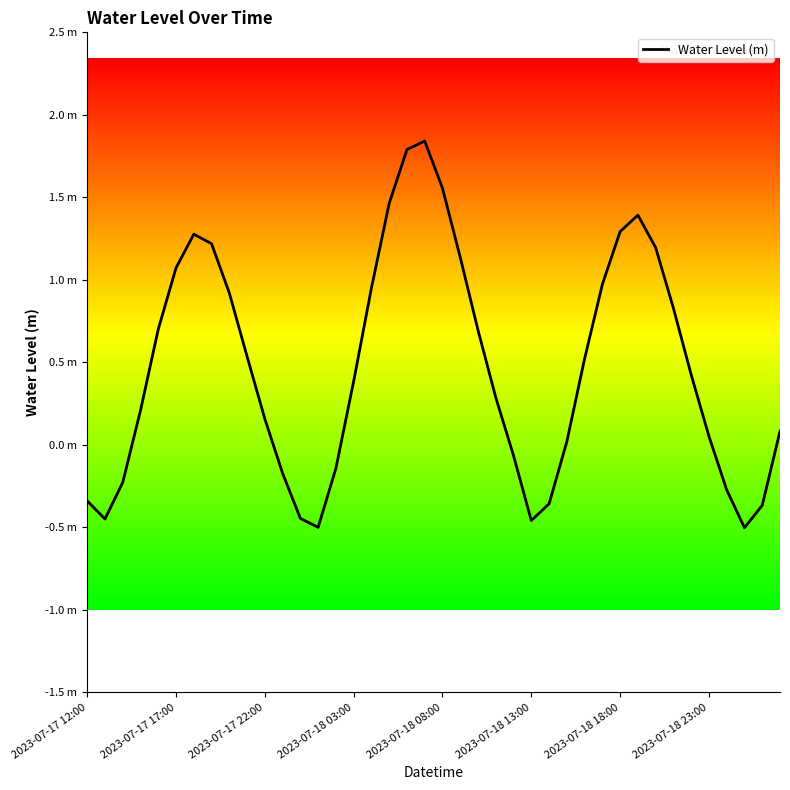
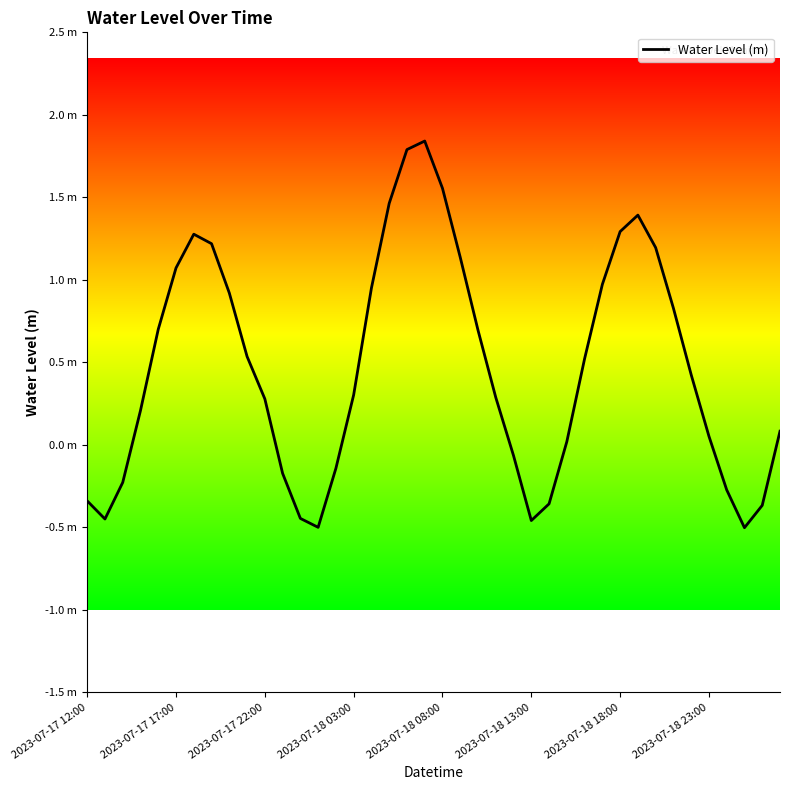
  {
    "2023-07-17 12:00": "-0.34 m",
    "2023-07-17 17:00": "1.07 m",
-   "2023-07-17 22:00": "0.16 m",
-   "2023-07-18 03:00": "0.39 m",
+   "2023-07-17 22:00": "0.28 m",
+   "2023-07-18 03:00": "0.30 m",
    "2023-07-18 08:00": "1.55 m",
    "2023-07-18 13:00": "-0.46 m",
    "2023-07-18 18:00": "1.29 m",
    "2023-07-18 23:00": "0.05 m"
  }
